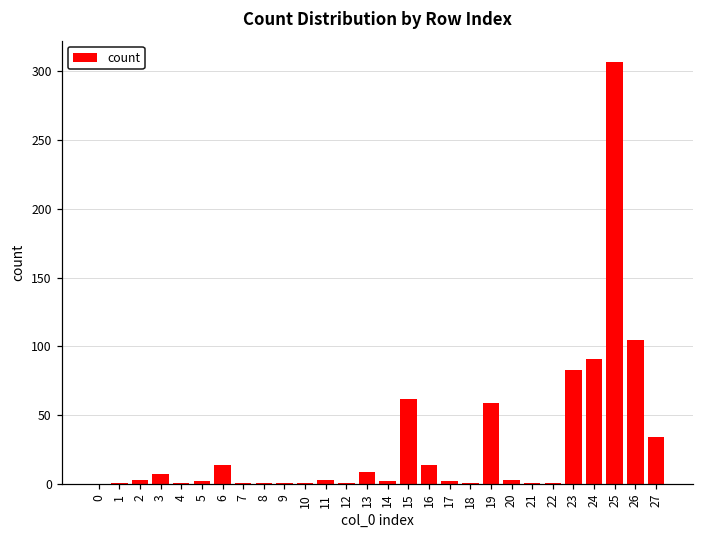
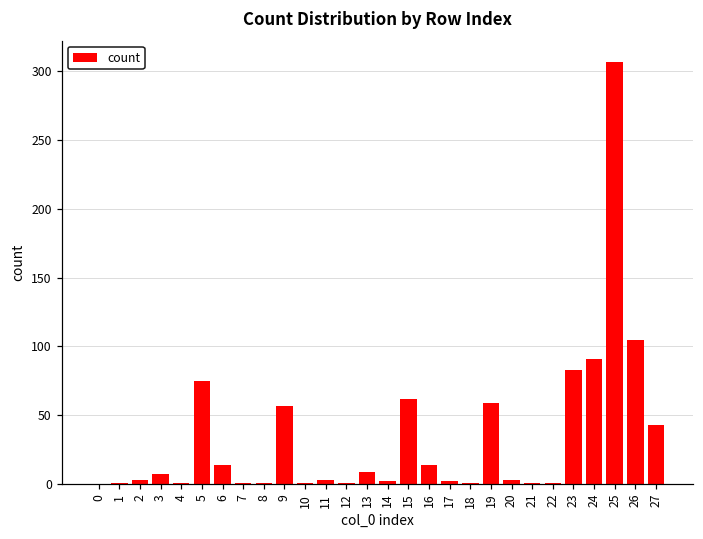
  {
    "0": 0,
    "2": 3,
    "3": 7,
-   "5": 2,
+   "5": 75,
    "6": 14,
-   "9": 1,
+   "9": 57,
    "11": 3,
    "13": 9,
    "14": 2,
    "15": 62,
    "16": 14,
    "17": 2,
    "19": 59,
    "20": 3,
    "23": 83,
    "24": 91,
    "25": 307,
    "26": 105,
-   "27": 34
+   "27": 43
  }
